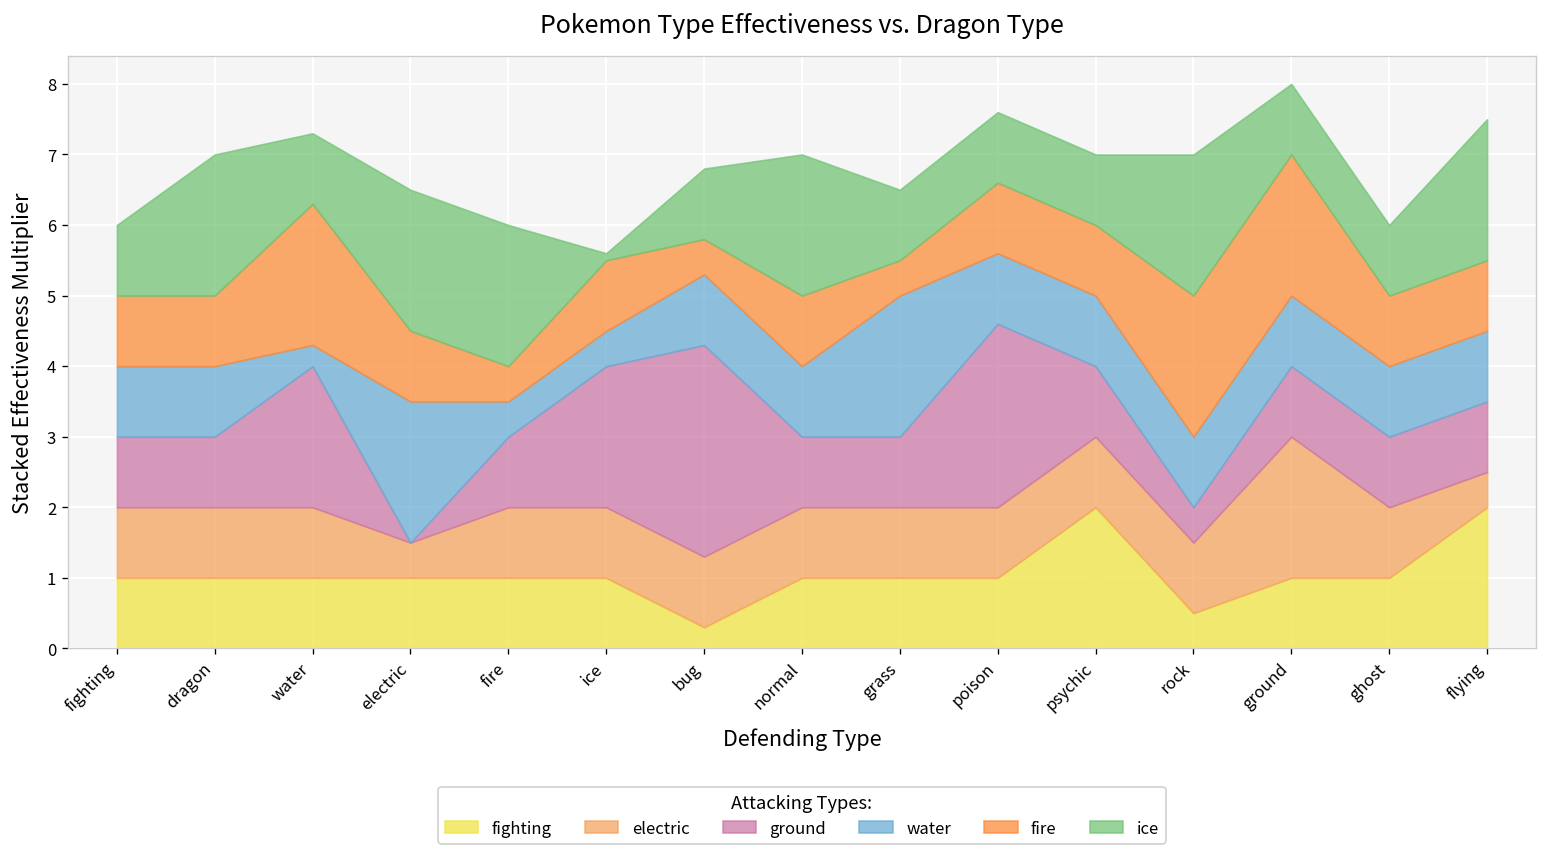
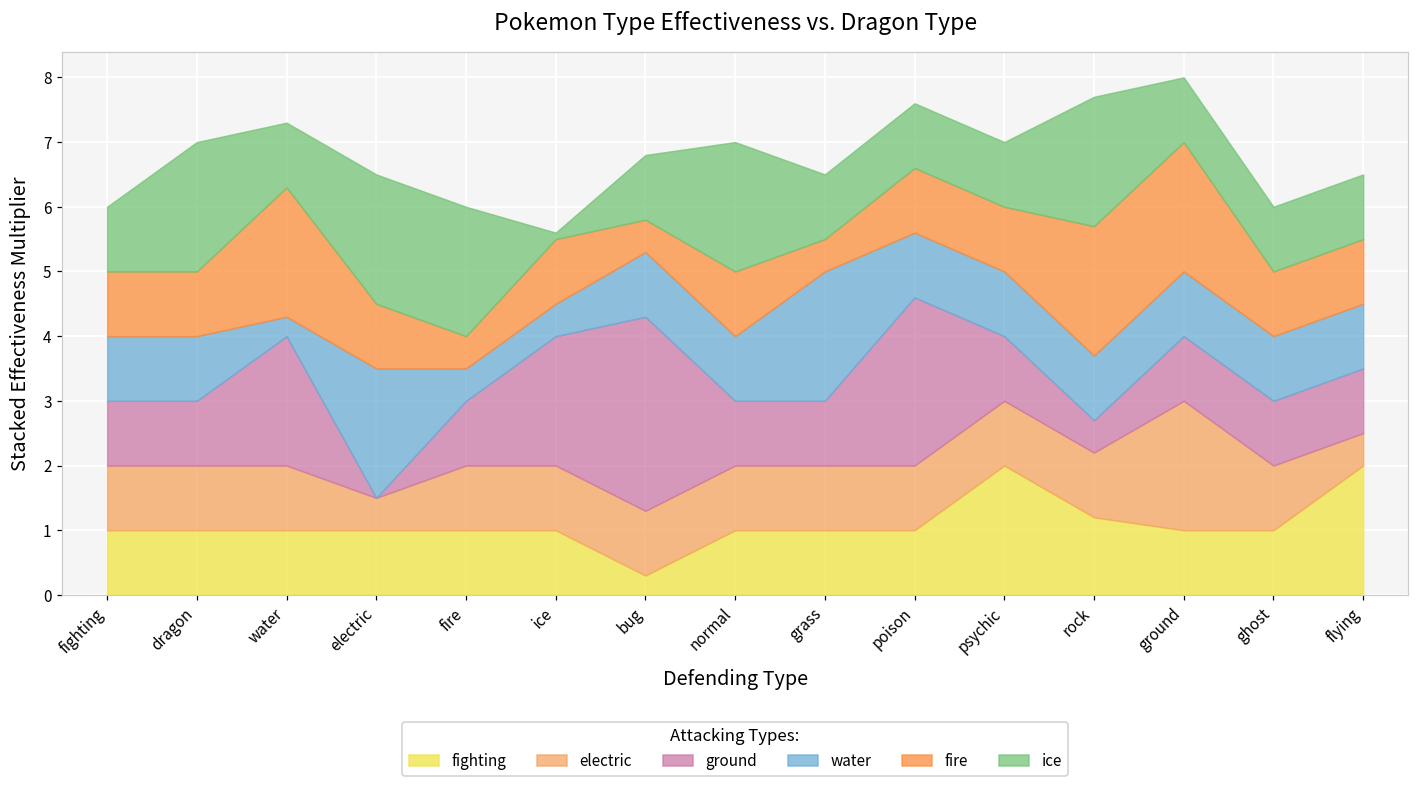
  {
    "fighting": {
      "fighting": 1.0,
      "dragon": 1.0,
      "water": 1.0,
      "electric": 1.0,
      "fire": 1.0,
      "ice": 1.0,
      "bug": 0.3,
      "normal": 1.0,
      "grass": 1.0,
      "poison": 1.0,
      "psychic": 2.0,
-     "rock": 0.5,
+     "rock": 1.2,
      "ground": 1.0,
      "ghost": 1.0,
      "flying": 2.0
    },
    "ground": {
      "fighting": 1.0,
      "dragon": 1.0,
      "water": 2.0,
      "fire": 1.0,
      "ice": 2.0,
      "bug": 3.0,
      "normal": 1.0,
      "grass": 1.0,
      "poison": 2.6,
      "psychic": 1.0,
      "rock": 0.5,
      "ground": 1.0,
      "ghost": 1.0,
      "flying": 1.0
    },
    "water": {
      "fighting": 1.0,
      "dragon": 1.0,
      "water": 0.3,
      "electric": 2.0,
      "fire": 0.5,
      "ice": 0.5,
      "bug": 1.0,
      "normal": 1.0,
      "grass": 2.0,
      "poison": 1.0,
      "psychic": 1.0,
      "rock": 1.0,
      "ground": 1.0,
      "ghost": 1.0,
      "flying": 1.0
    },
    "ice": {
      "fighting": 1,
      "dragon": 2,
      "water": 1,
      "electric": 2,
      "fire": 2,
      "ice": 0.1,
      "bug": 1,
      "normal": 2,
      "grass": 1,
      "poison": 1,
      "psychic": 1,
      "rock": 2,
      "ground": 1,
      "ghost": 1,
-     "flying": 2
+     "flying": 1
    }
  }
